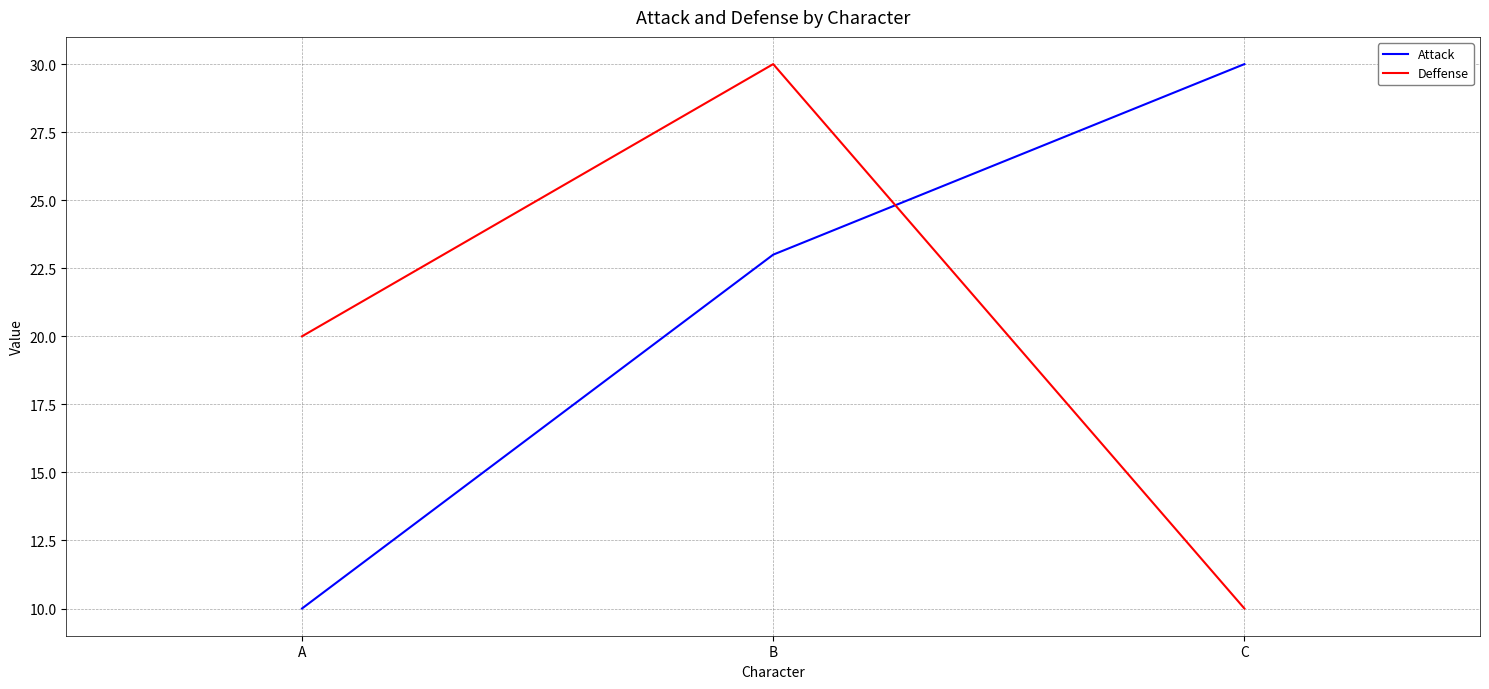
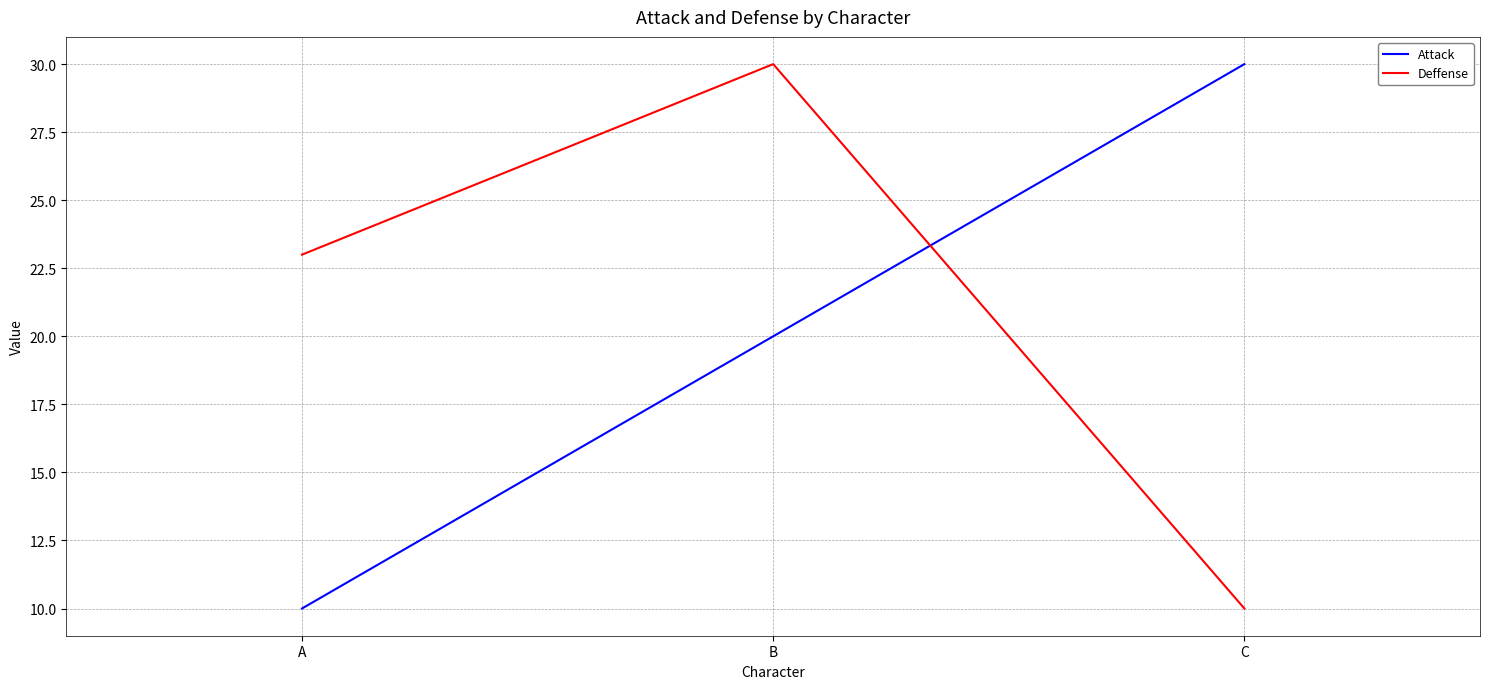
  {
    "Attack": {
      "A": 10,
-     "B": 23,
+     "B": 20,
      "C": 30
    },
    "Deffense": {
-     "A": 20,
+     "A": 23,
      "B": 30,
      "C": 10
    }
  }
